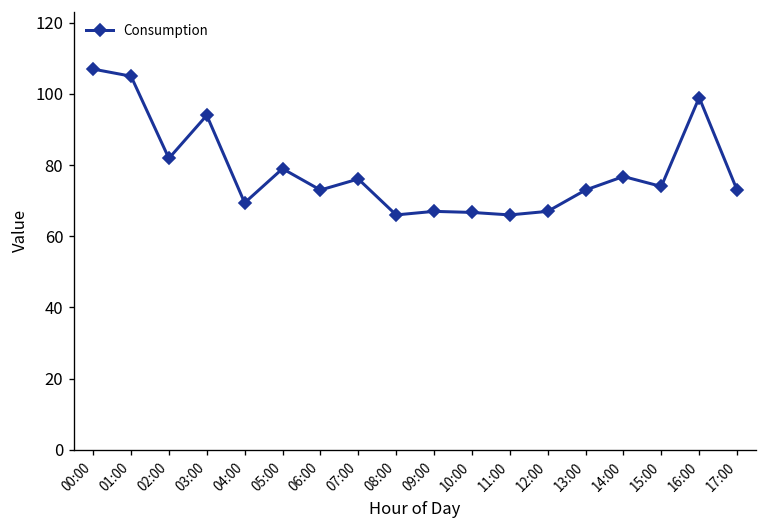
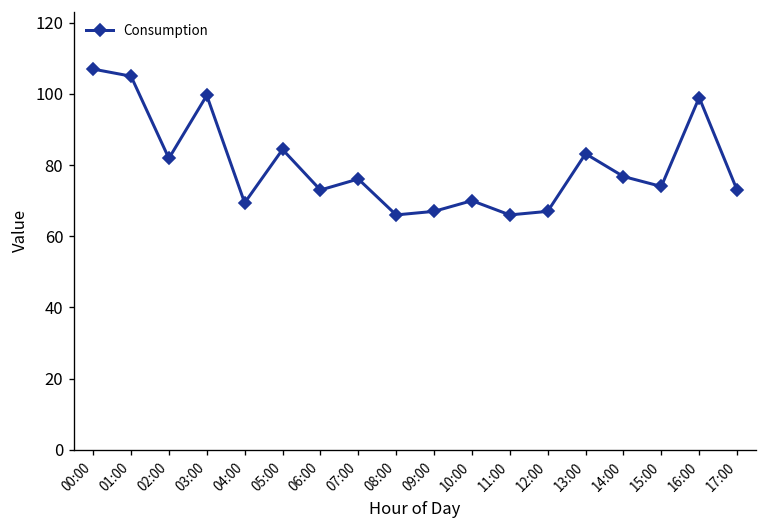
  {
    "00:00": 107,
    "01:00": 105,
    "02:00": 82,
-   "03:00": 94,
+   "03:00": 100,
    "04:00": 69,
-   "05:00": 79,
+   "05:00": 84,
    "06:00": 73,
    "07:00": 76,
    "08:00": 66,
    "09:00": 67,
-   "10:00": 67,
+   "10:00": 70,
    "11:00": 66,
    "12:00": 67,
-   "13:00": 73,
+   "13:00": 83,
    "14:00": 77,
    "15:00": 74,
    "16:00": 99,
    "17:00": 73
  }
